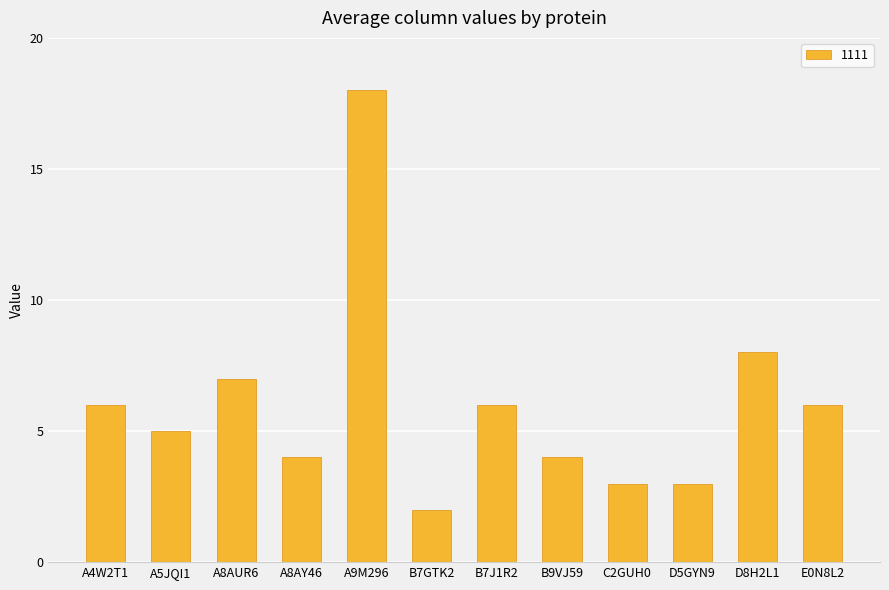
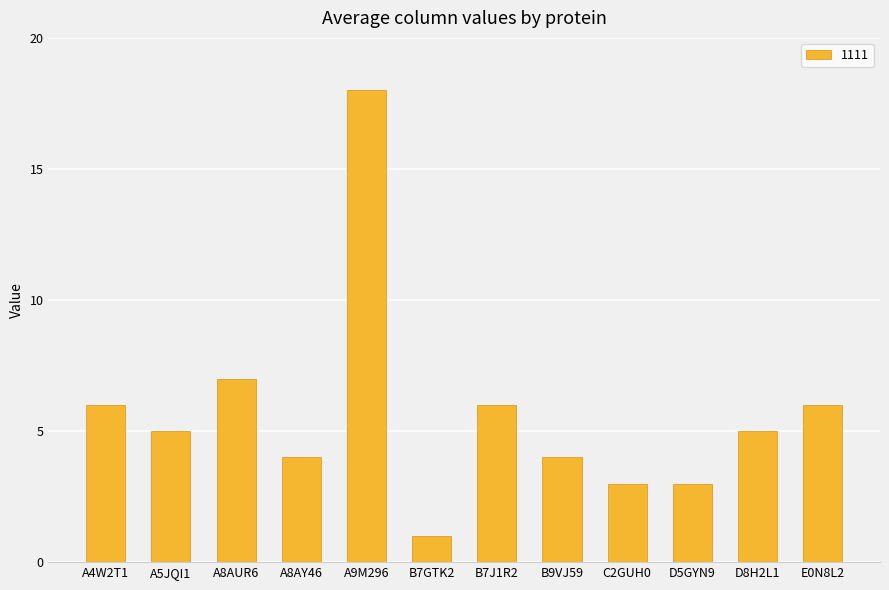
  {
    "A4W2T1": 6,
    "A5JQI1": 5,
    "A8AUR6": 7,
    "A8AY46": 4,
    "A9M296": 18,
-   "B7GTK2": 2,
+   "B7GTK2": 1,
    "B7J1R2": 6,
    "B9VJ59": 4,
    "C2GUH0": 3,
    "D5GYN9": 3,
-   "D8H2L1": 8,
+   "D8H2L1": 5,
    "E0N8L2": 6
  }
